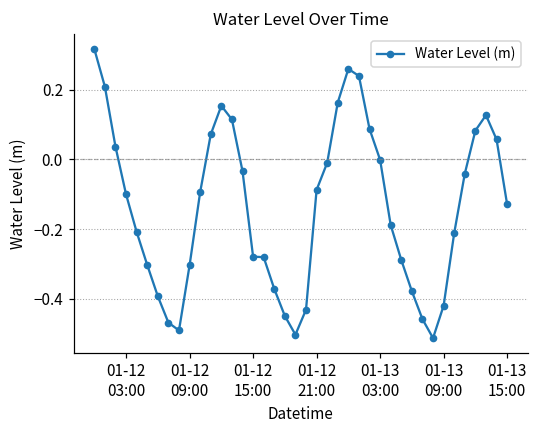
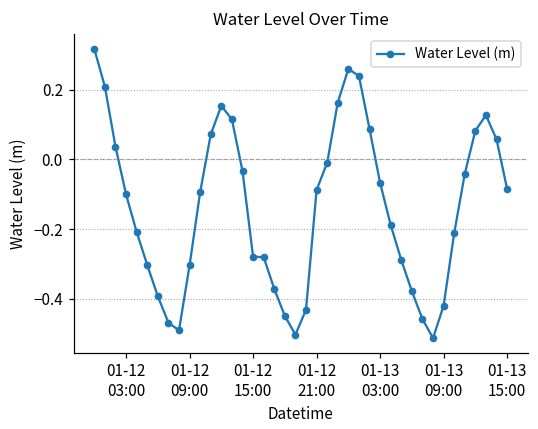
  {
    "01-12 03:00": -0.10,
    "01-12 09:00": -0.30,
    "01-12 15:00": -0.28,
    "01-12 21:00": -0.09,
-   "01-13 03:00": 0.00,
+   "01-13 03:00": -0.07,
    "01-13 09:00": -0.42,
-   "01-13 15:00": -0.13
+   "01-13 15:00": -0.09
  }
